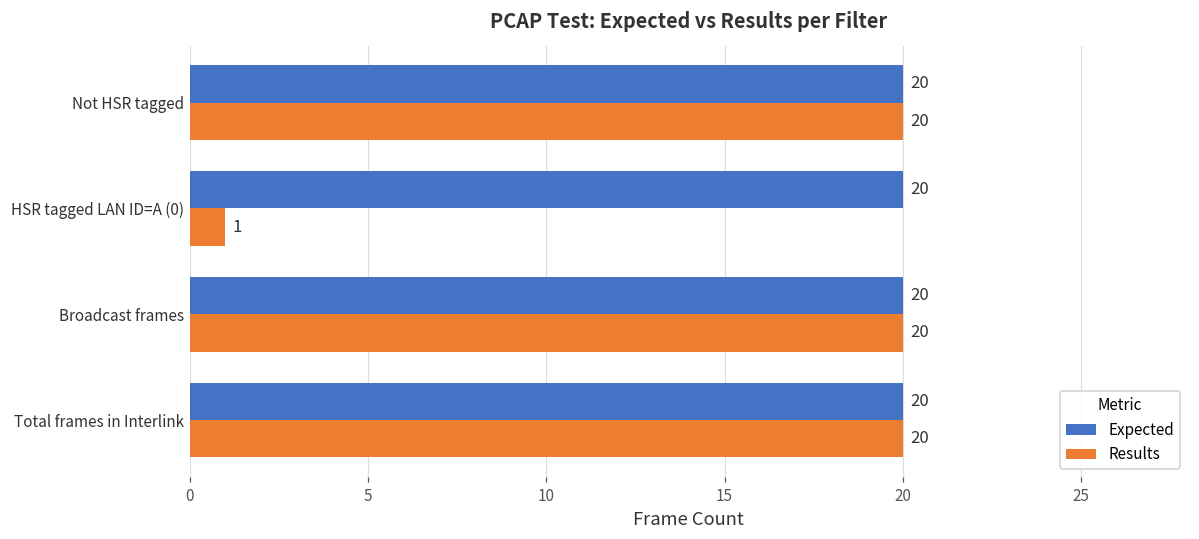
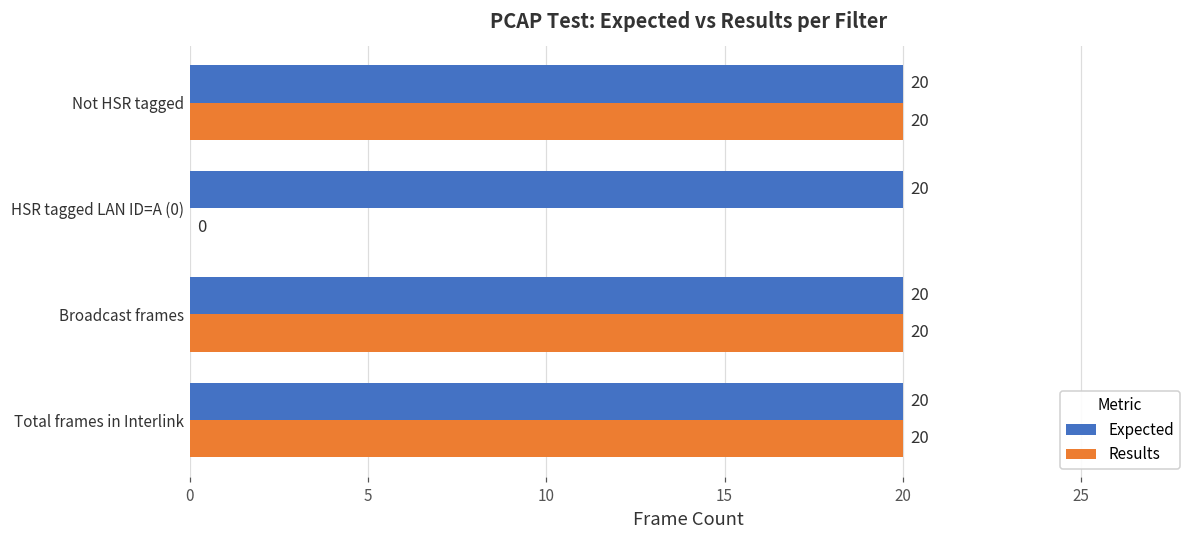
  {
    "Expected": {
      "Not HSR tagged": 20,
      "HSR tagged LAN ID=A (0)": 20,
      "Broadcast frames": 20,
      "Total frames in Interlink": 20
    },
    "Results": {
      "Not HSR tagged": 20,
-     "HSR tagged LAN ID=A (0)": 1,
+     "HSR tagged LAN ID=A (0)": 0,
      "Broadcast frames": 20,
      "Total frames in Interlink": 20
    }
  }
